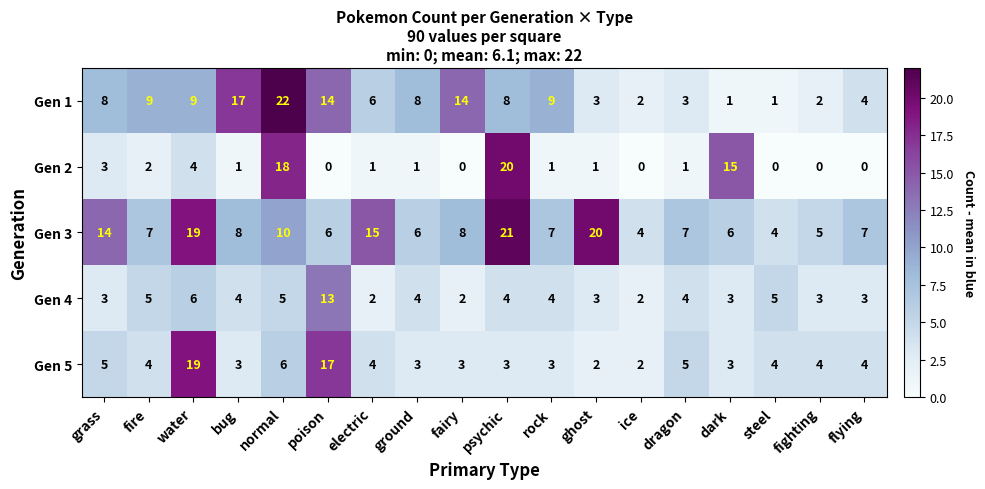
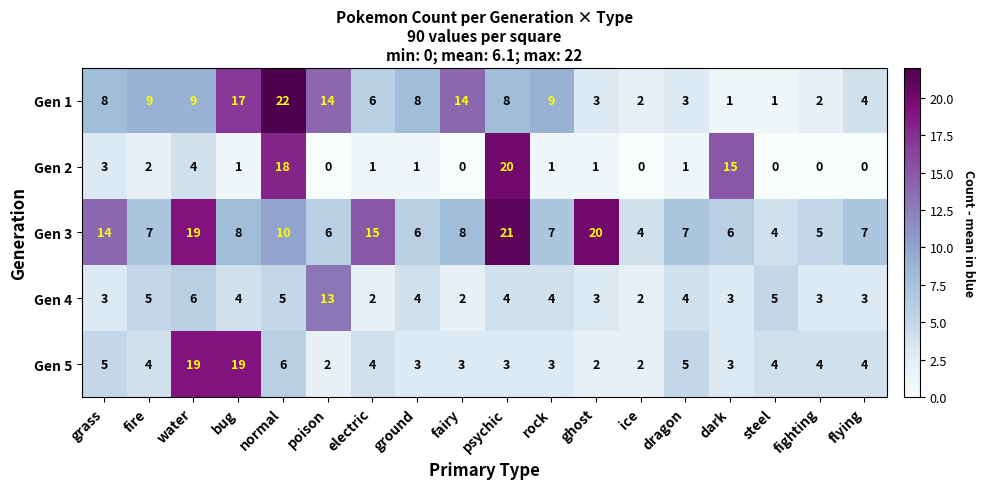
  {
    "Gen 1": {
      "grass": 8,
      "fire": 9,
      "water": 9,
      "bug": 17,
      "normal": 22,
      "poison": 14,
      "electric": 6,
      "ground": 8,
      "fairy": 14,
      "psychic": 8,
      "rock": 9,
      "ghost": 3,
      "ice": 2,
      "dragon": 3,
      "dark": 1,
      "steel": 1,
      "fighting": 2,
      "flying": 4
    },
    "Gen 2": {
      "grass": 3,
      "fire": 2,
      "water": 4,
      "bug": 1,
      "normal": 18,
      "poison": 0,
      "electric": 1,
      "ground": 1,
      "fairy": 0,
      "psychic": 20,
      "rock": 1,
      "ghost": 1,
      "ice": 0,
      "dragon": 1,
      "dark": 15,
      "steel": 0,
      "fighting": 0,
      "flying": 0
    },
    "Gen 3": {
      "grass": 14,
      "fire": 7,
      "water": 19,
      "bug": 8,
      "normal": 10,
      "poison": 6,
      "electric": 15,
      "ground": 6,
      "fairy": 8,
      "psychic": 21,
      "rock": 7,
      "ghost": 20,
      "ice": 4,
      "dragon": 7,
      "dark": 6,
      "steel": 4,
      "fighting": 5,
      "flying": 7
    },
    "Gen 4": {
      "grass": 3,
      "fire": 5,
      "water": 6,
      "bug": 4,
      "normal": 5,
      "poison": 13,
      "electric": 2,
      "ground": 4,
      "fairy": 2,
      "psychic": 4,
      "rock": 4,
      "ghost": 3,
      "ice": 2,
      "dragon": 4,
      "dark": 3,
      "steel": 5,
      "fighting": 3,
      "flying": 3
    },
    "Gen 5": {
      "grass": 5,
      "fire": 4,
      "water": 19,
-     "bug": 3,
+     "bug": 19,
      "normal": 6,
-     "poison": 17,
+     "poison": 2,
      "electric": 4,
      "ground": 3,
      "fairy": 3,
      "psychic": 3,
      "rock": 3,
      "ghost": 2,
      "ice": 2,
      "dragon": 5,
      "dark": 3,
      "steel": 4,
      "fighting": 4,
      "flying": 4
    }
  }
